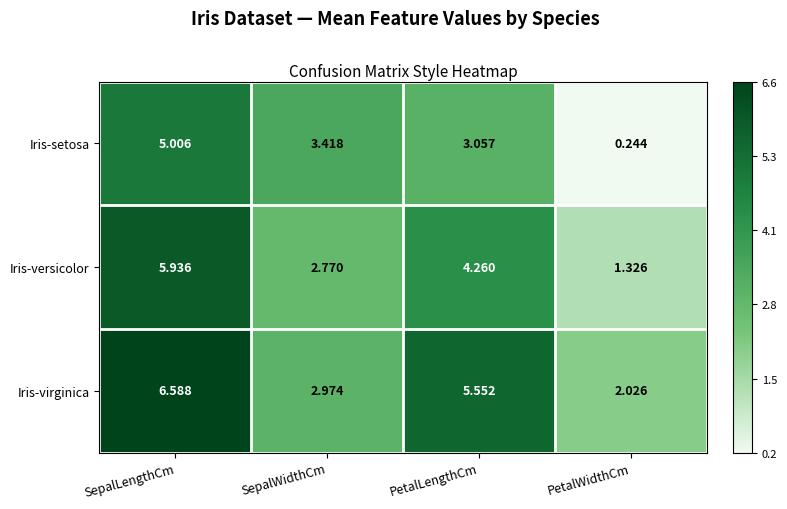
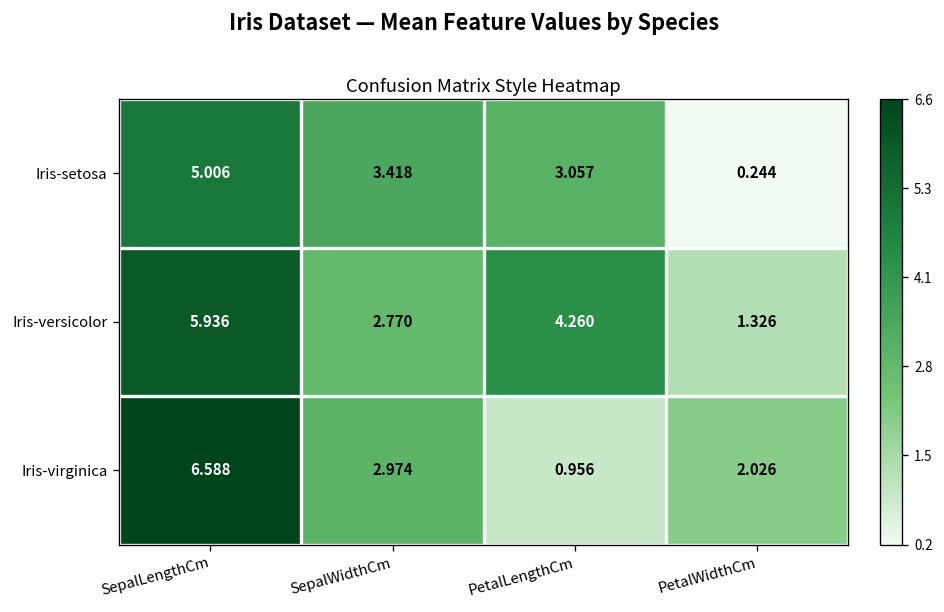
  {
    "Iris-setosa": {
      "SepalLengthCm": 5.006,
      "SepalWidthCm": 3.418,
      "PetalLengthCm": 3.057,
      "PetalWidthCm": 0.244
    },
    "Iris-versicolor": {
      "SepalLengthCm": 5.936,
      "SepalWidthCm": 2.770,
      "PetalLengthCm": 4.260,
      "PetalWidthCm": 1.326
    },
    "Iris-virginica": {
      "SepalLengthCm": 6.588,
      "SepalWidthCm": 2.974,
-     "PetalLengthCm": 5.552,
+     "PetalLengthCm": 0.956,
      "PetalWidthCm": 2.026
    }
  }
